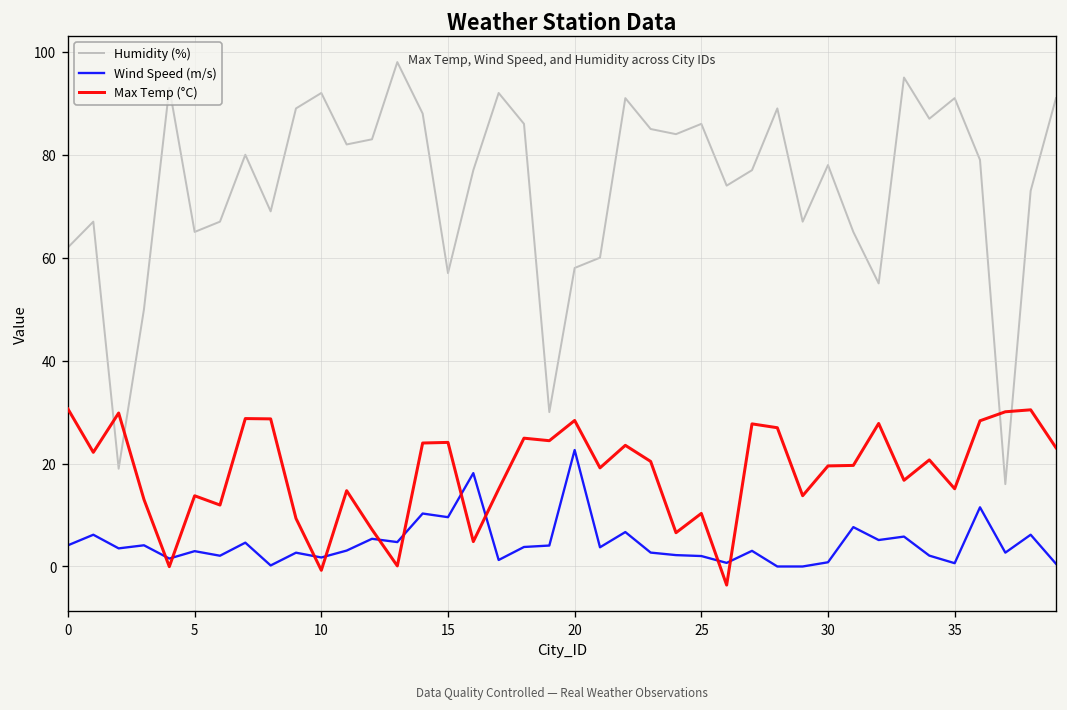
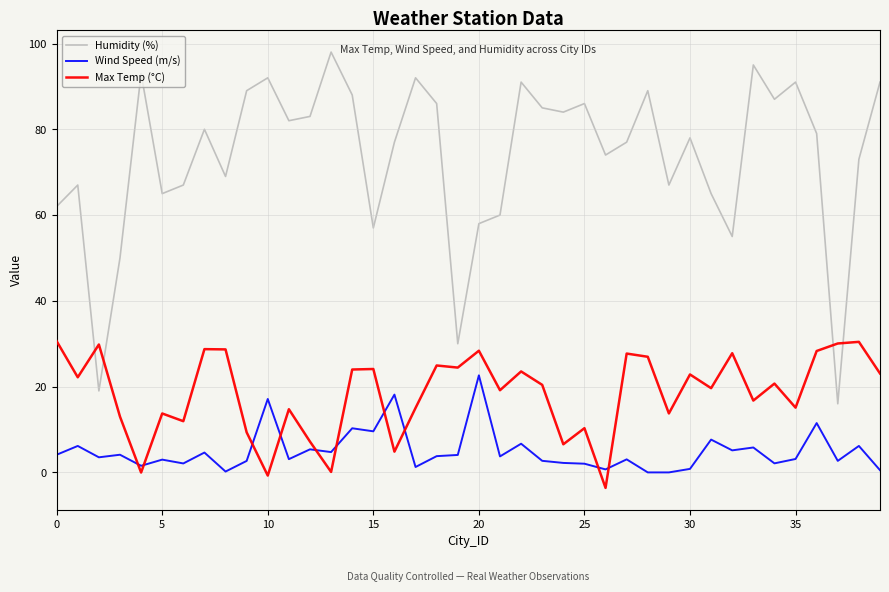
  {
    "Humidity (%)": {
      "0": 62,
      "5": 65,
      "10": 92,
      "15": 57,
      "20": 58,
      "25": 86,
      "30": 78,
      "35": 91
    },
    "Wind Speed (m/s)": {
      "0": 4,
      "5": 3,
-     "10": 2,
+     "10": 17,
      "15": 10,
      "20": 23,
      "25": 2,
      "30": 1,
-     "35": 1
+     "35": 3
    },
    "Max Temp (°C)": {
      "0": 31,
      "5": 14,
      "10": -1,
      "15": 24,
      "20": 28,
      "25": 10,
-     "30": 20,
+     "30": 23,
      "35": 15
    }
  }
